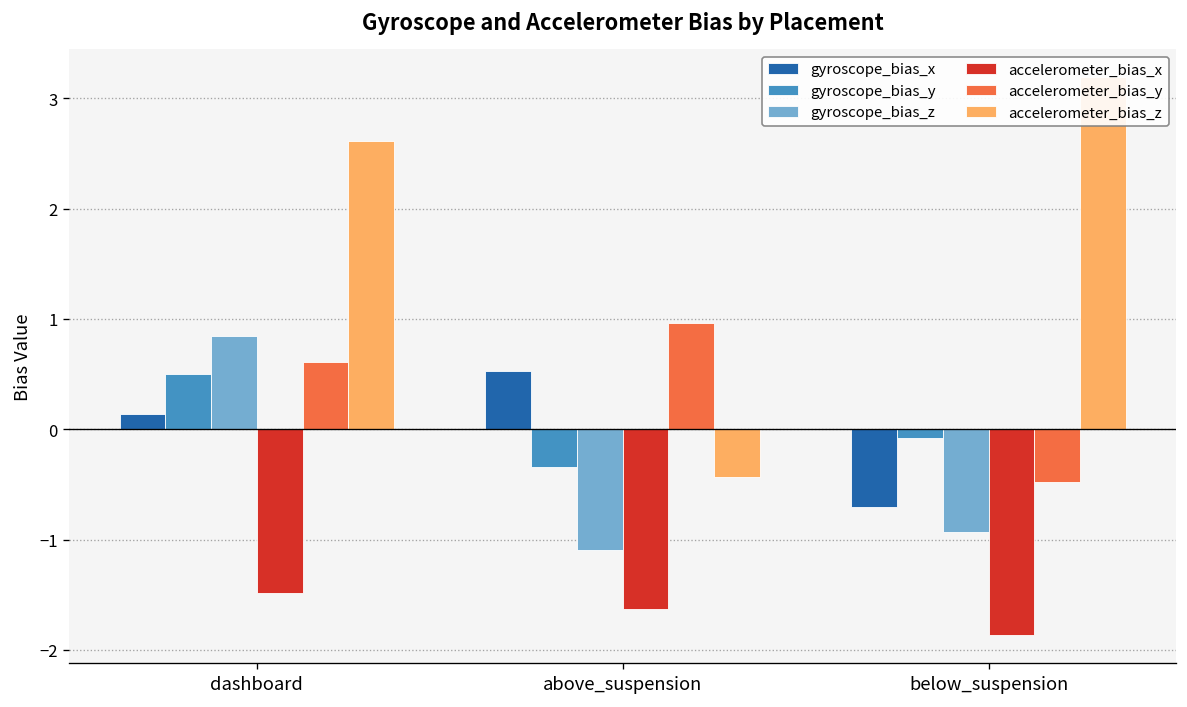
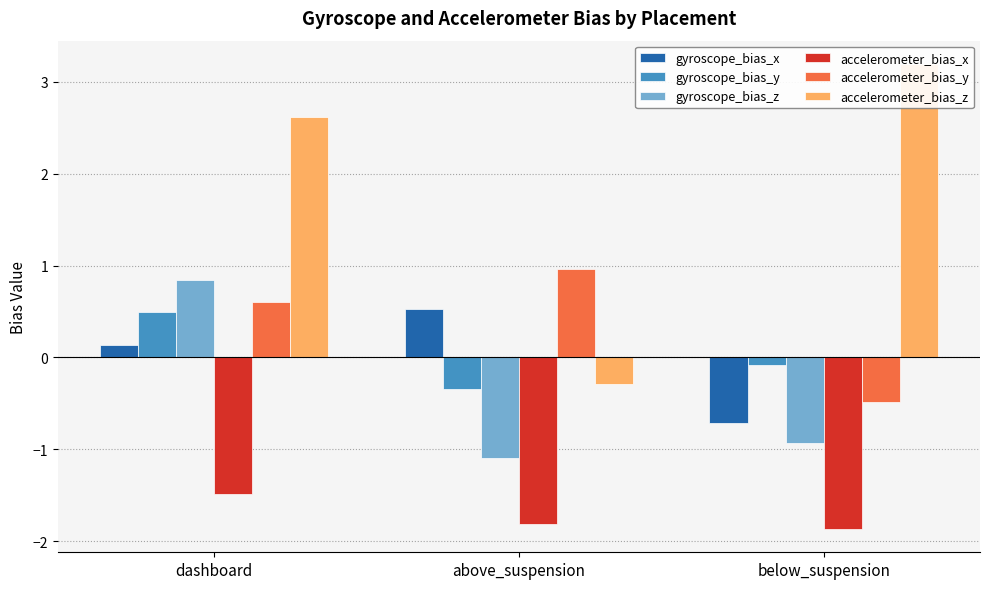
  {
    "gyroscope_bias_x": {
      "dashboard": 0.1,
      "above_suspension": 0.5,
      "below_suspension": -0.7
    },
    "accelerometer_bias_x": {
      "dashboard": -1.5,
-     "above_suspension": -1.6,
+     "above_suspension": -1.8,
      "below_suspension": -1.9
    },
    "accelerometer_bias_y": {
      "dashboard": 0.6,
      "above_suspension": 1.0,
      "below_suspension": -0.5
    },
    "accelerometer_bias_z": {
      "dashboard": 2.6,
-     "above_suspension": -0.4
+     "above_suspension": -0.3
    }
  }
